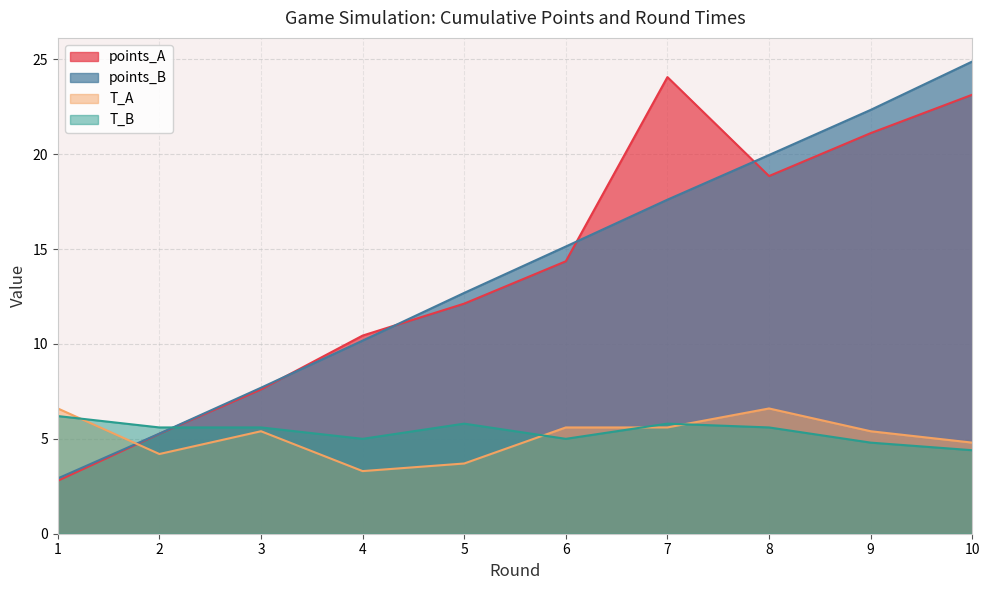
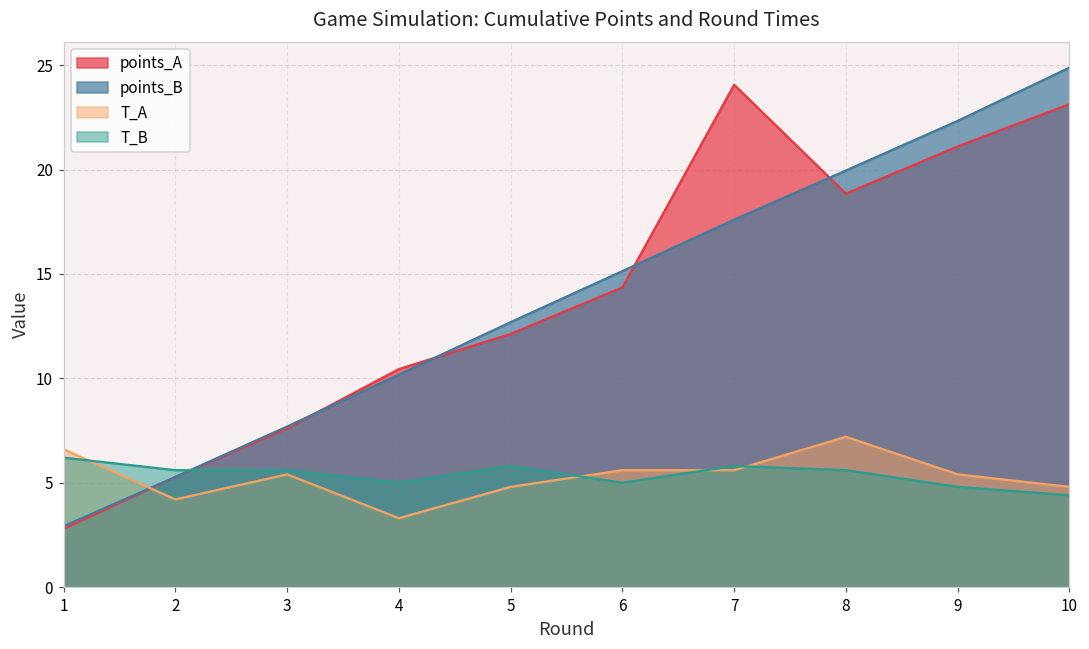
  {
    "points_A": {
      "4": 10.4,
      "5": 12.1,
      "6": 14.4,
      "7": 24.1,
      "8": 18.8,
      "9": 21.1,
      "10": 23.1
    },
    "T_A": {
      "1": 6.6,
      "2": 4.2,
      "3": 5.4,
      "4": 3.3,
-     "5": 3.7,
+     "5": 4.8,
      "6": 5.6,
      "7": 5.6,
-     "8": 6.6,
+     "8": 7.2,
      "9": 5.4,
      "10": 4.8
    }
  }
